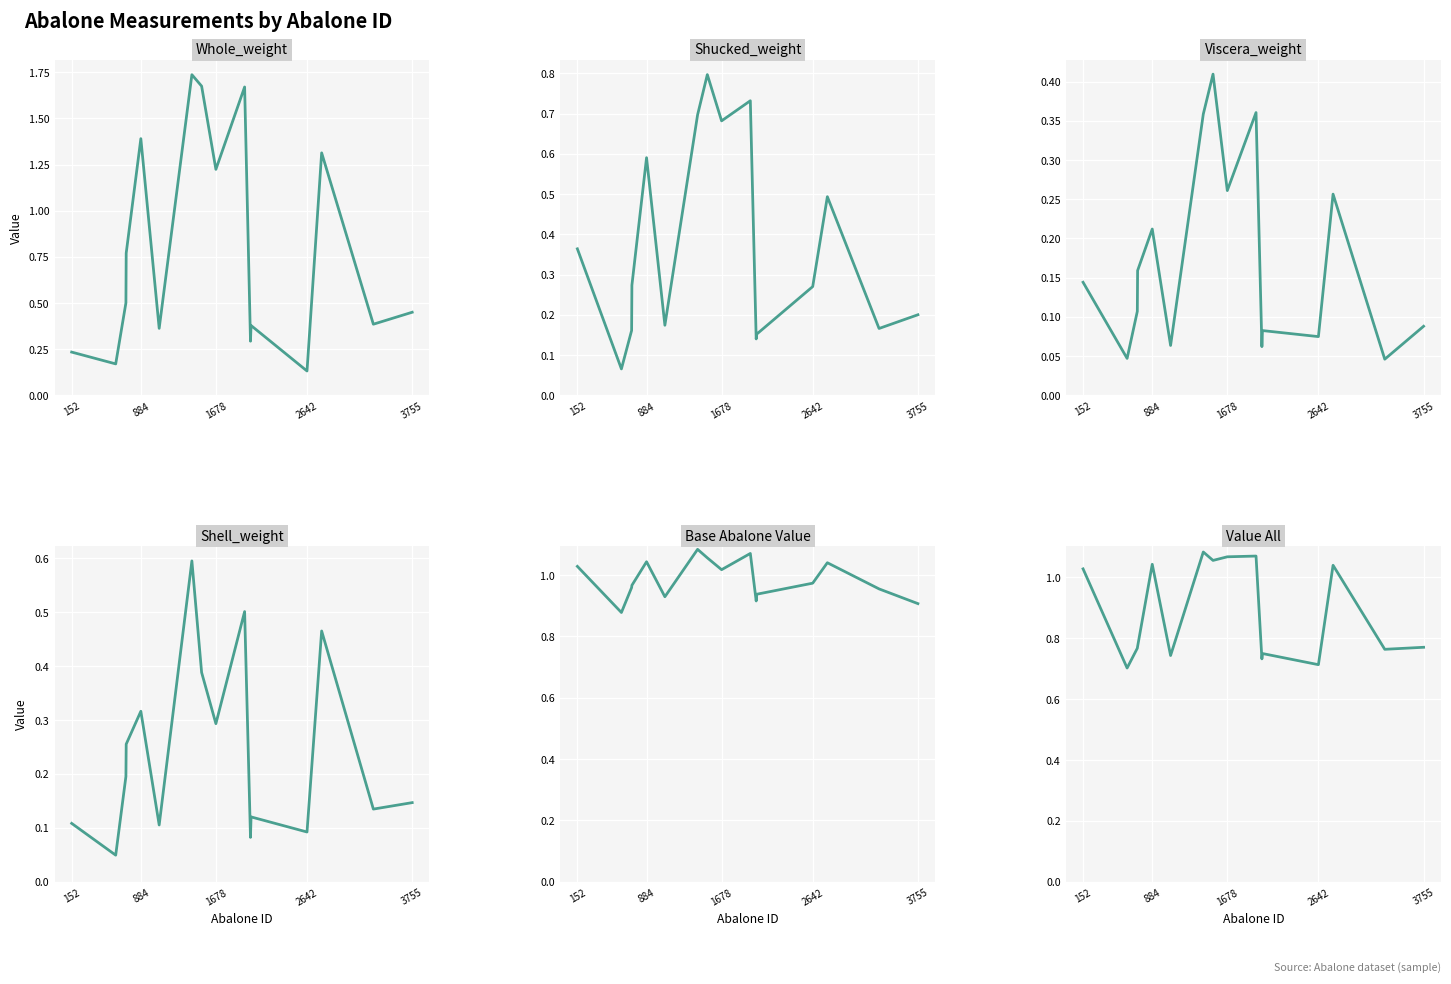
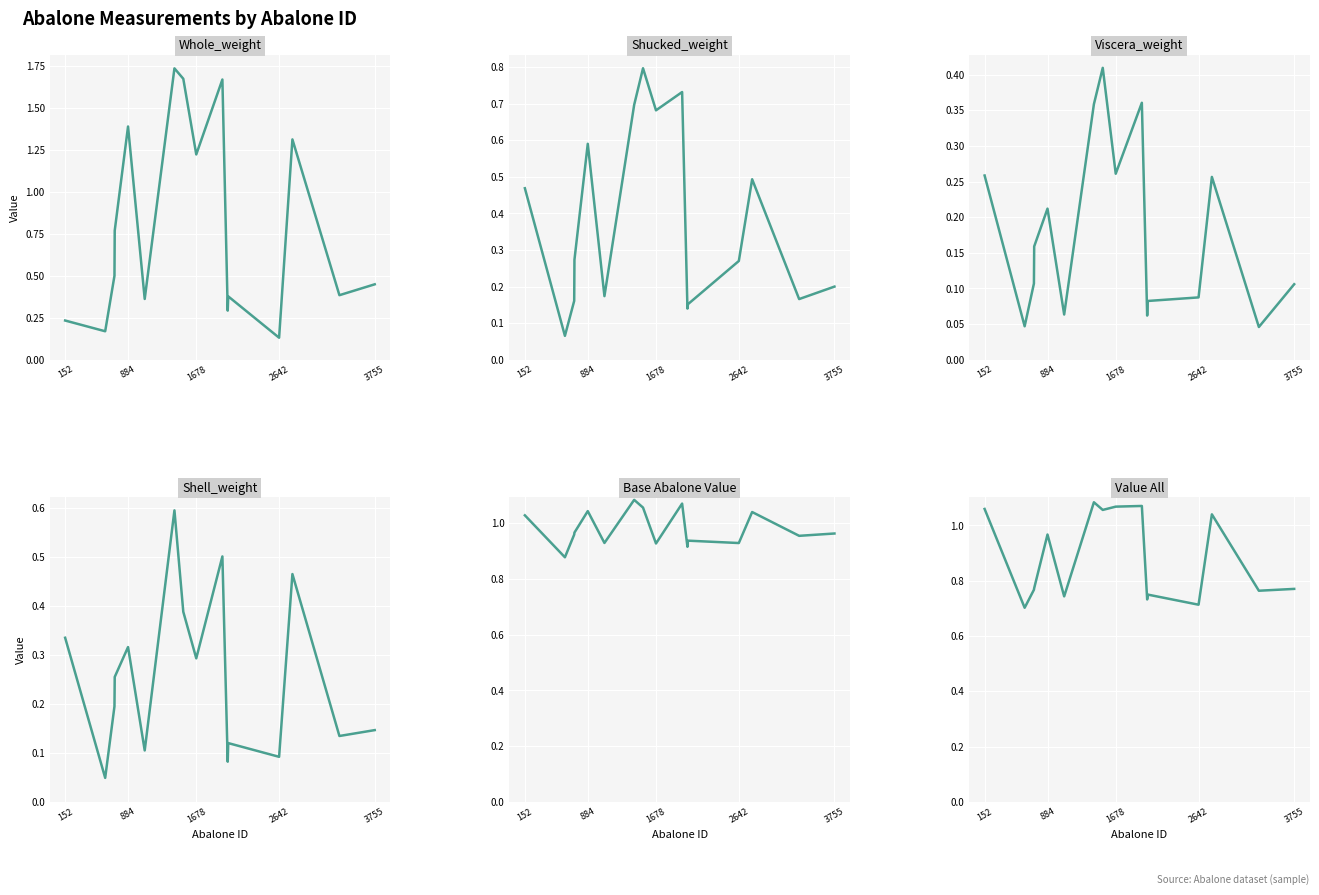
  {
    "Whole_weight": {
      "152": 0.23,
      "884": 1.39,
      "1678": 1.22,
      "2642": 0.13,
      "3755": 0.45
    },
    "Shucked_weight": {
-     "152": 0.36,
+     "152": 0.47,
      "884": 0.59,
      "1678": 0.68,
      "2642": 0.27,
      "3755": 0.20
    },
    "Viscera_weight": {
-     "152": 0.14,
+     "152": 0.26,
      "884": 0.21,
      "1678": 0.26,
-     "2642": 0.07,
-     "3755": 0.09
+     "2642": 0.09,
+     "3755": 0.11
    },
    "Shell_weight": {
-     "152": 0.11,
+     "152": 0.34,
      "884": 0.32,
      "1678": 0.29,
      "2642": 0.09,
      "3755": 0.15
    },
    "Base Abalone Value": {
      "152": 1.03,
      "884": 1.04,
-     "1678": 1.02,
-     "2642": 0.97,
-     "3755": 0.91
+     "1678": 0.93,
+     "2642": 0.93,
+     "3755": 0.96
    },
    "Value All": {
-     "152": 1.03,
-     "884": 1.04,
+     "152": 1.06,
+     "884": 0.97,
      "1678": 1.07,
      "2642": 0.71,
      "3755": 0.77
    }
  }
